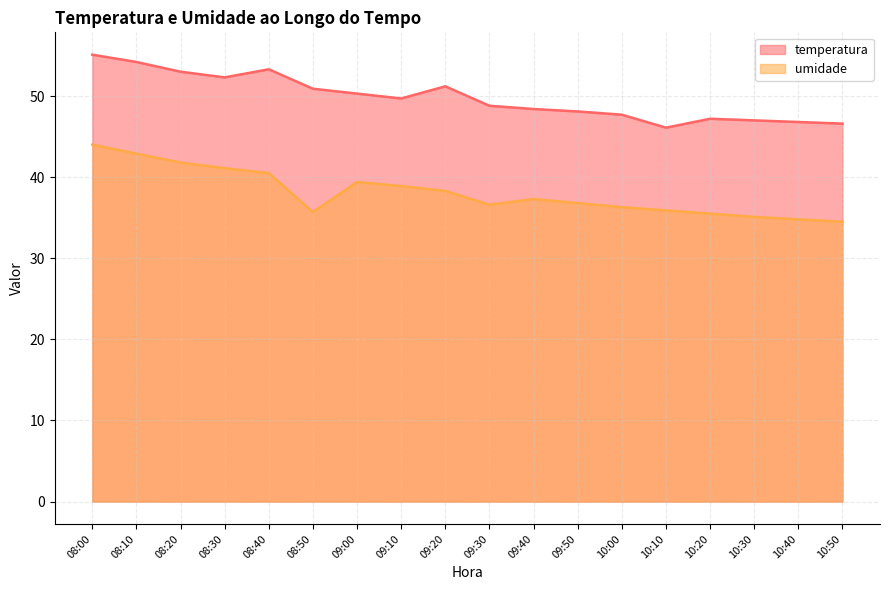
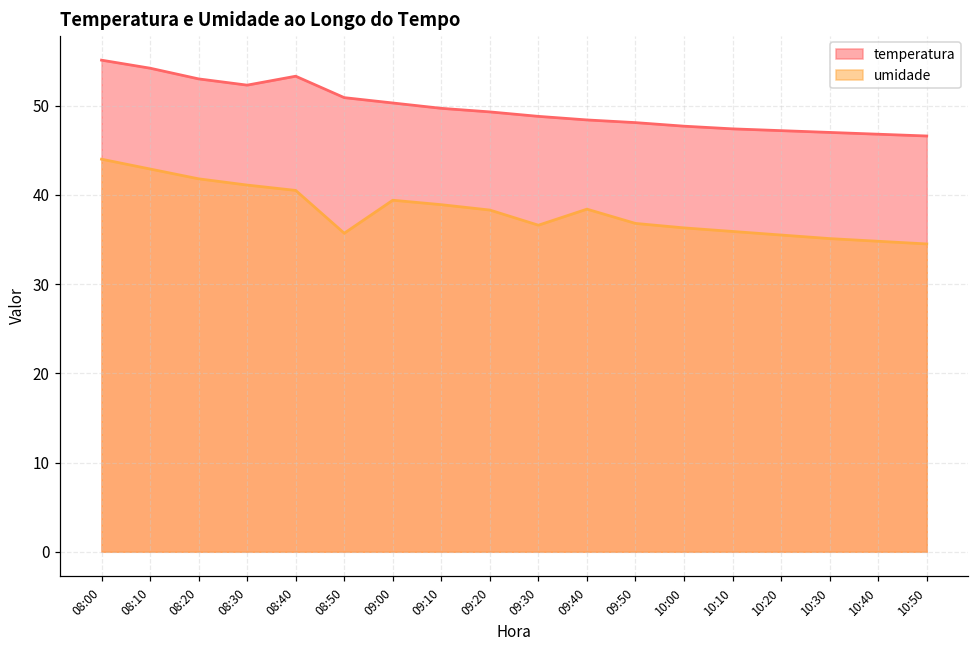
  {
    "temperatura": {
      "08:00": 55,
      "08:10": 54,
      "08:20": 53,
      "08:30": 52,
      "08:40": 53,
      "08:50": 51,
      "09:00": 50,
      "09:10": 50,
-     "09:20": 51,
+     "09:20": 49,
      "09:30": 49,
      "09:40": 48,
      "09:50": 48,
      "10:00": 48,
-     "10:10": 46,
+     "10:10": 47,
      "10:20": 47,
      "10:30": 47,
      "10:40": 47,
      "10:50": 47
    },
    "umidade": {
      "08:00": 44,
      "08:10": 43,
      "08:20": 42,
      "08:30": 41,
      "08:40": 41,
      "08:50": 36,
      "09:00": 39,
      "09:10": 39,
      "09:20": 38,
      "09:30": 37,
-     "09:40": 37,
+     "09:40": 38,
      "09:50": 37,
      "10:00": 36,
      "10:10": 36,
      "10:20": 36,
      "10:30": 35,
      "10:40": 35,
      "10:50": 35
    }
  }
